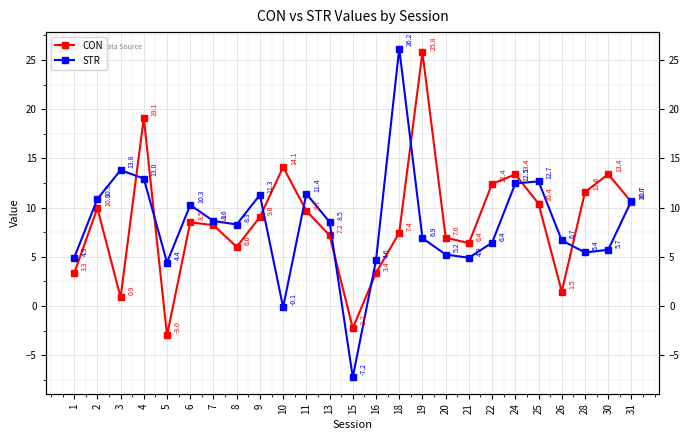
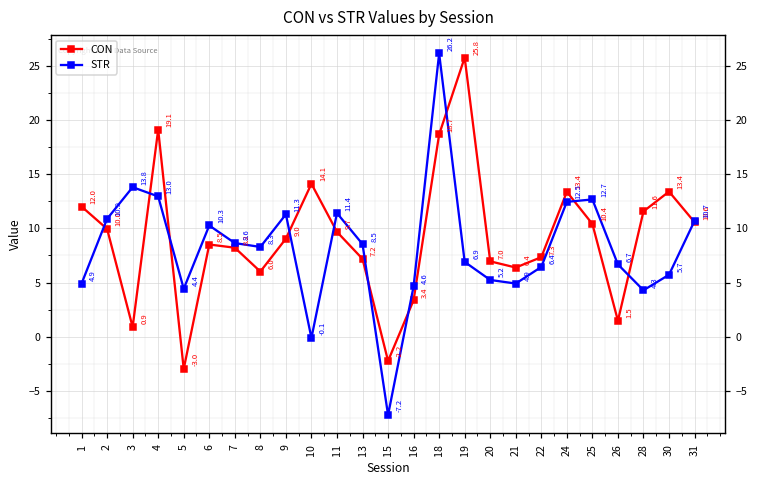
  {
    "CON": {
-     "1": 3.3,
+     "1": 12.0,
      "3": 0.9,
      "4": 19.1,
      "5": -3.0,
      "6": 8.5,
      "8": 6.0,
      "9": 9.0,
      "10": 14.1,
      "11": 9.7,
      "13": 7.2,
      "15": -2.2,
      "16": 3.4,
-     "18": 7.4,
+     "18": 18.7,
      "19": 25.8,
      "20": 7.0,
      "21": 6.4,
-     "22": 12.4,
+     "22": 7.3,
      "25": 10.4,
      "26": 1.5,
      "28": 11.6,
      "30": 13.4
    },
    "STR": {
      "1": 4.9,
      "3": 13.8,
      "4": 13.0,
      "5": 4.4,
      "6": 10.3,
      "8": 8.3,
      "9": 11.3,
      "10": -0.1,
      "11": 11.4,
      "13": 8.5,
      "15": -7.2,
      "16": 4.6,
      "18": 26.2,
      "19": 6.9,
      "20": 5.2,
      "21": 4.9,
      "22": 6.4,
      "25": 12.7,
      "26": 6.7,
-     "28": 5.4,
+     "28": 4.3,
      "30": 5.7
    }
  }
